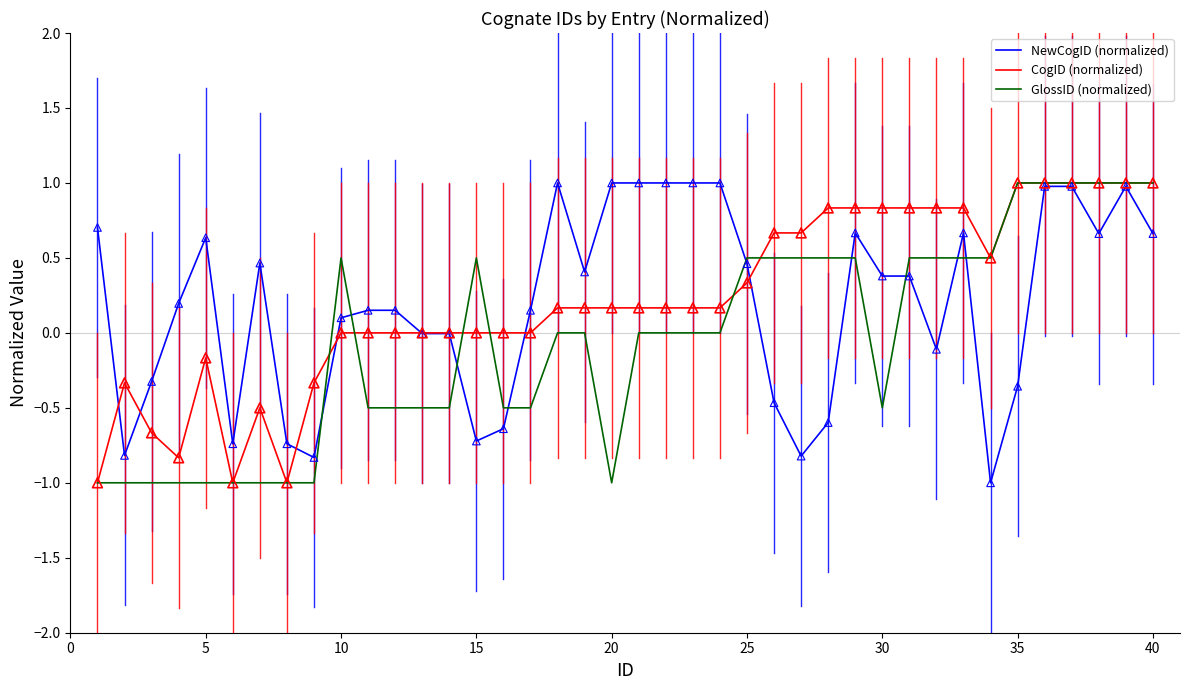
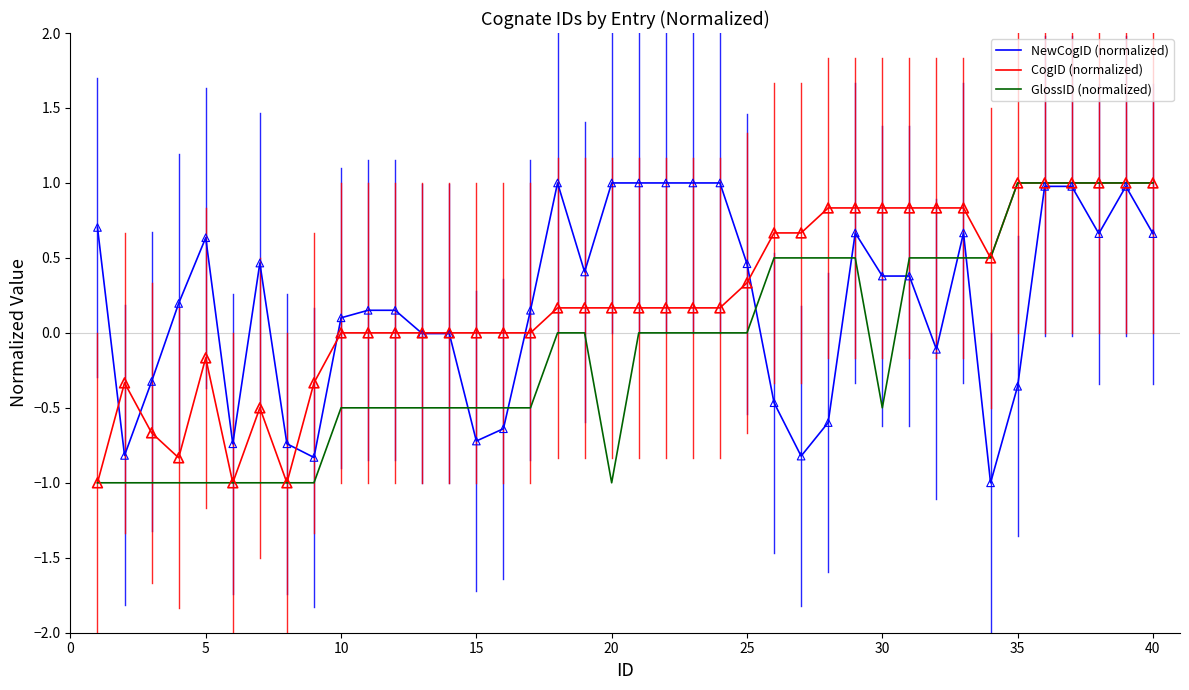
  {
    "GlossID (normalized)": {
      "5": -1.00,
-     "10": 0.50,
-     "15": 0.50,
+     "10": -0.50,
+     "15": -0.50,
      "20": -1.00,
-     "25": 0.50,
+     "25": 0.00,
      "30": -0.50
    }
  }
